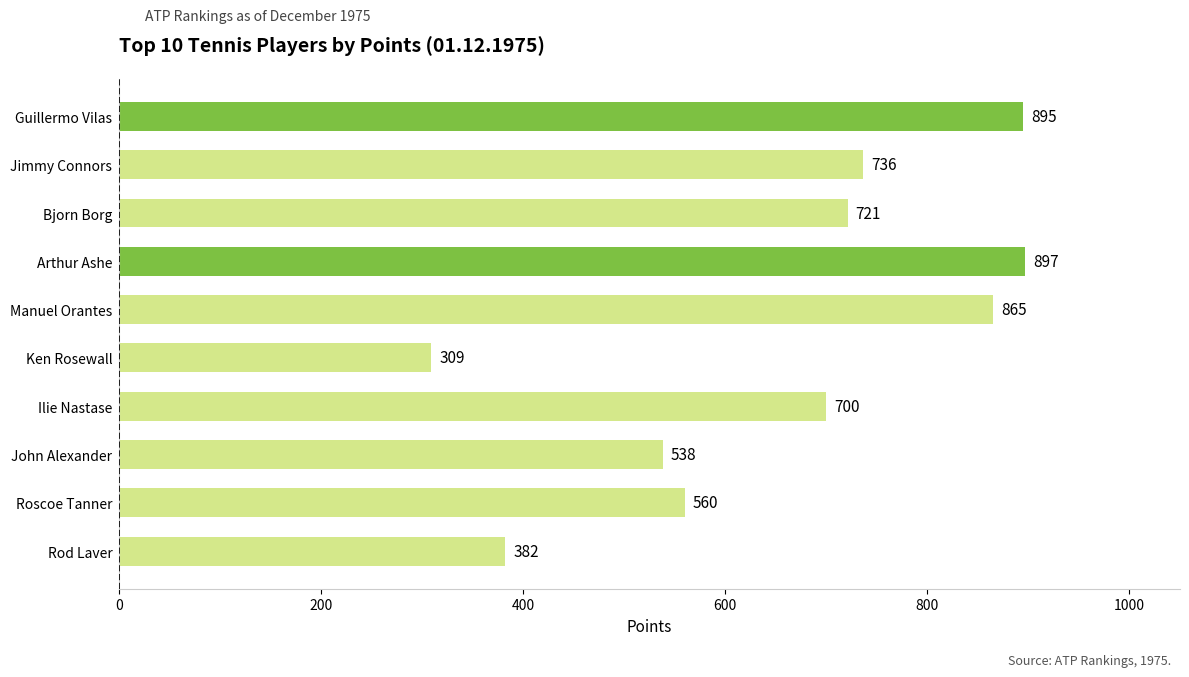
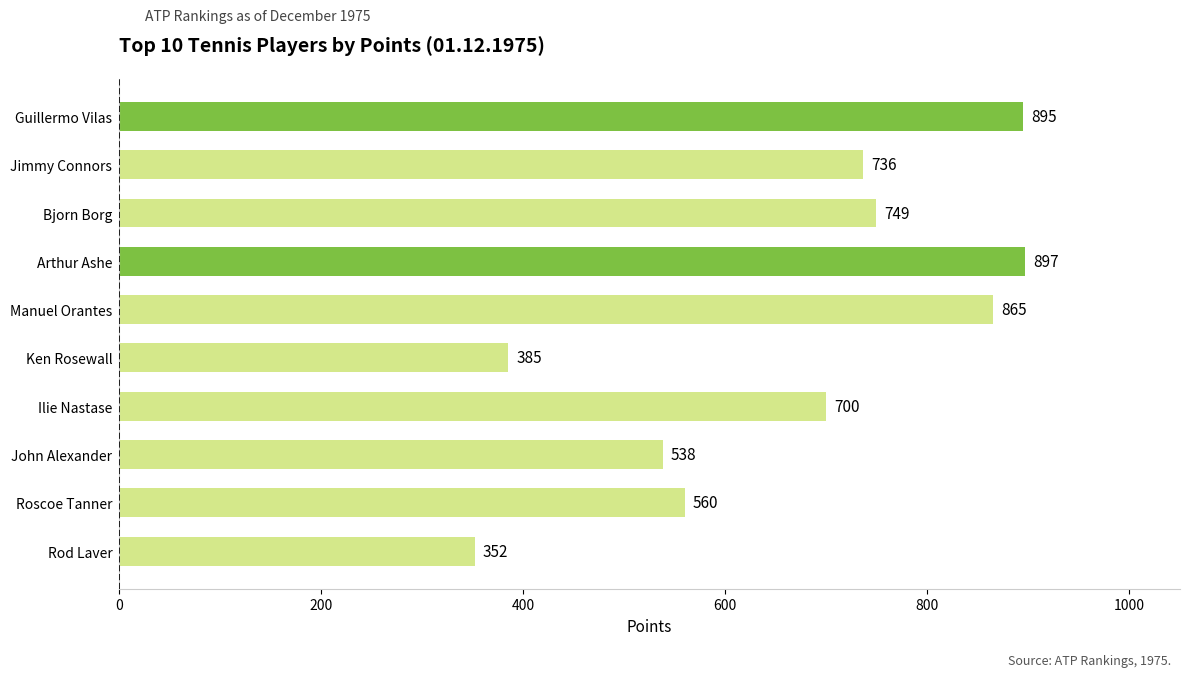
  {
    "Guillermo Vilas": 895,
    "Jimmy Connors": 736,
-   "Bjorn Borg": 721,
+   "Bjorn Borg": 749,
    "Arthur Ashe": 897,
    "Manuel Orantes": 865,
-   "Ken Rosewall": 309,
+   "Ken Rosewall": 385,
    "Ilie Nastase": 700,
    "John Alexander": 538,
    "Roscoe Tanner": 560,
-   "Rod Laver": 382
+   "Rod Laver": 352
  }
